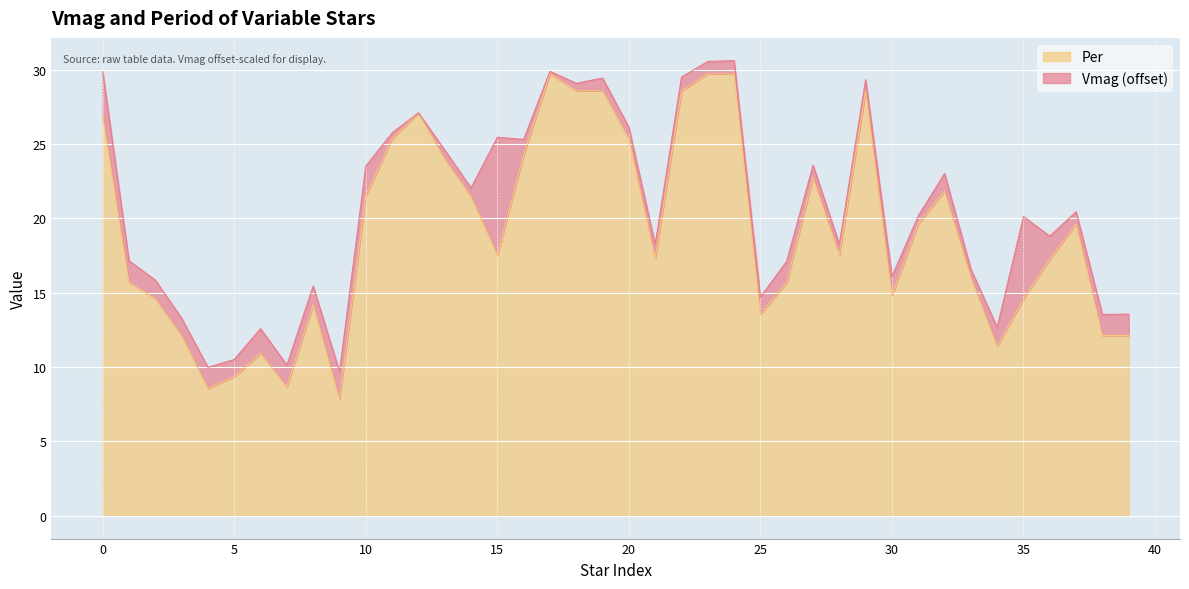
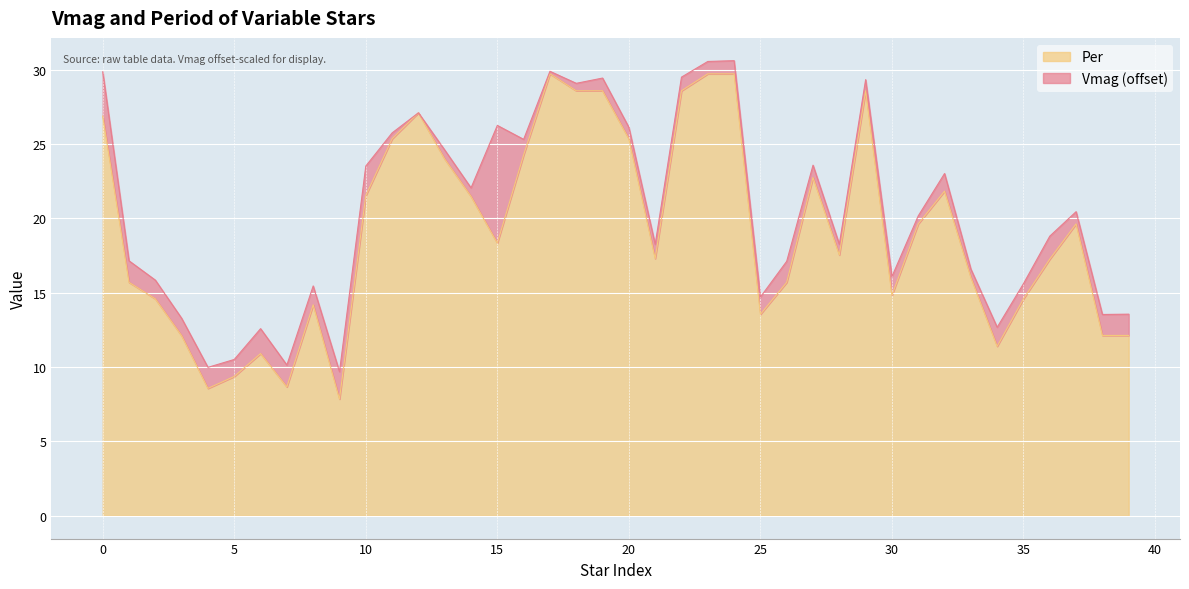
  {
    "Per": {
      "0": 26.9,
      "5": 9.4,
      "10": 21.5,
-     "15": 17.5,
+     "15": 18.3,
      "20": 25.4,
      "25": 13.6,
      "30": 14.8,
      "35": 14.6
    },
    "Vmag (offset)": {
      "0": 3.0,
      "5": 1.1,
      "10": 2.0,
      "15": 7.9,
      "20": 0.8,
      "25": 1.2,
      "30": 1.3,
-     "35": 5.5
+     "35": 1.0
    }
  }
